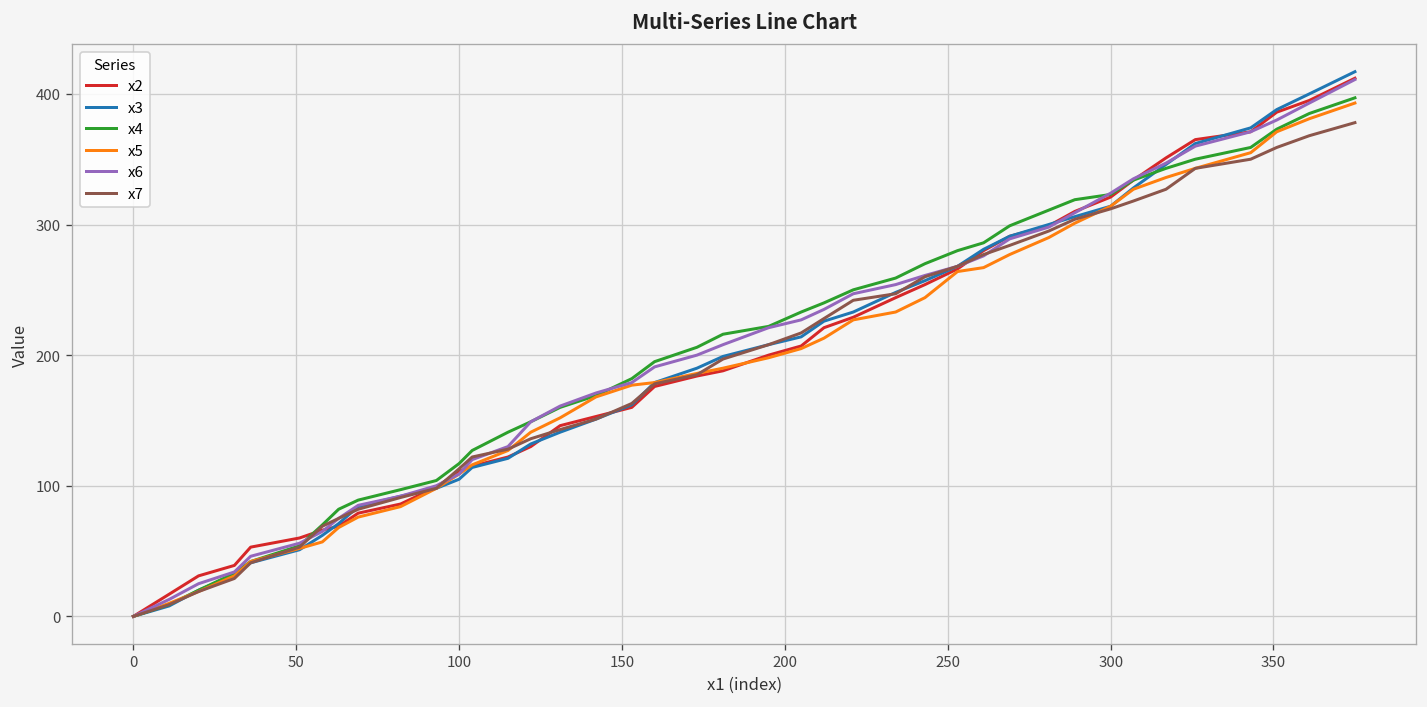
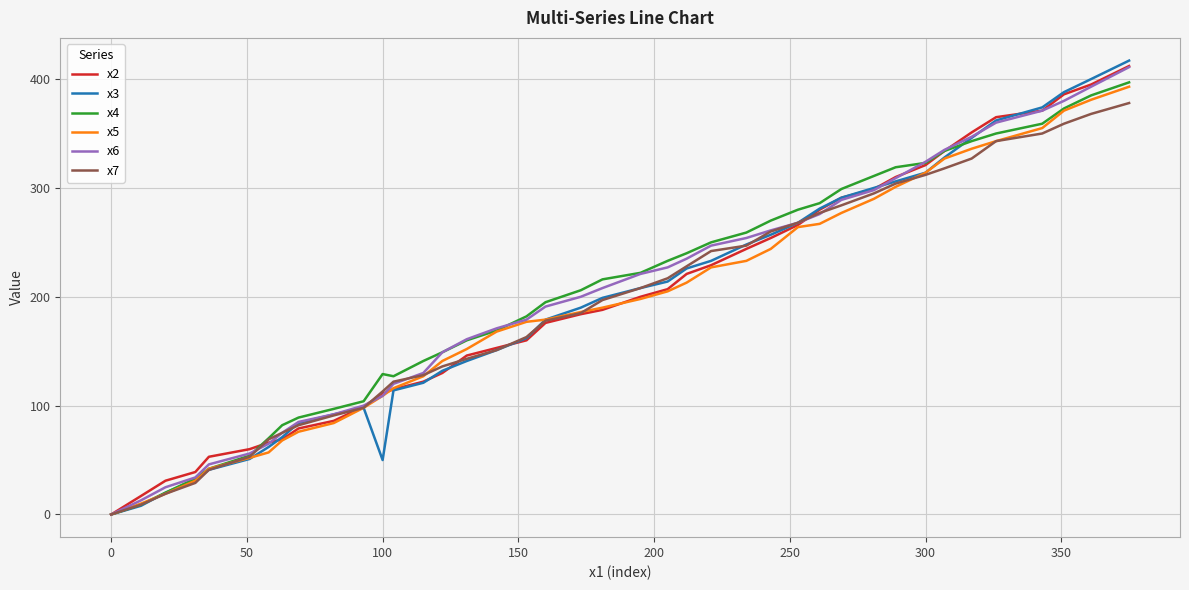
  {
    "x3": {
-     "100": 105
+     "100": 50
    },
    "x4": {
-     "100": 117
+     "100": 129
    }
  }
